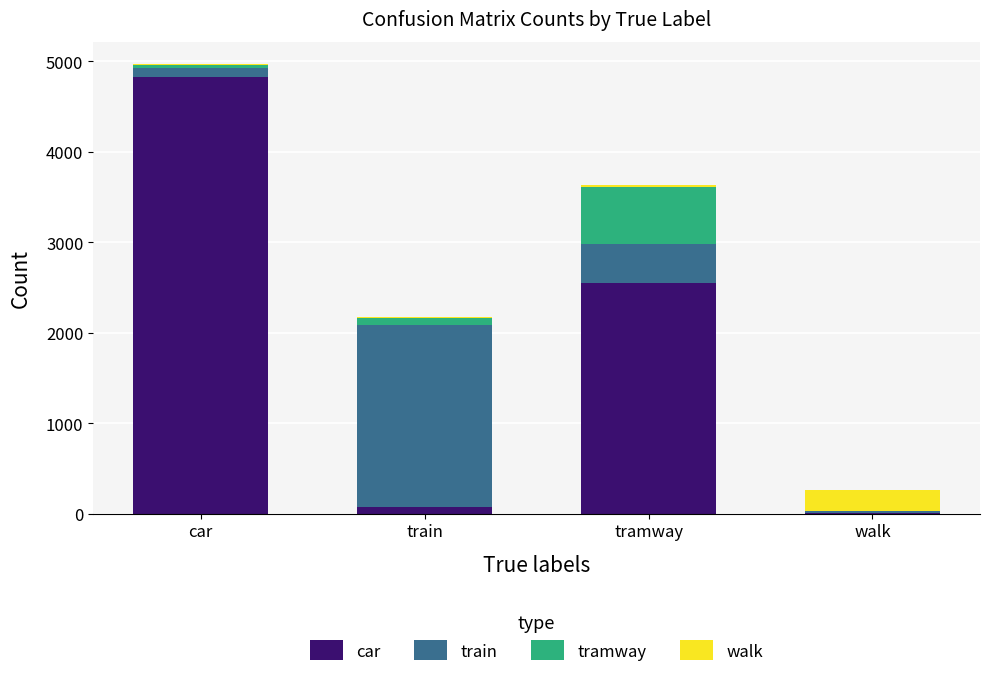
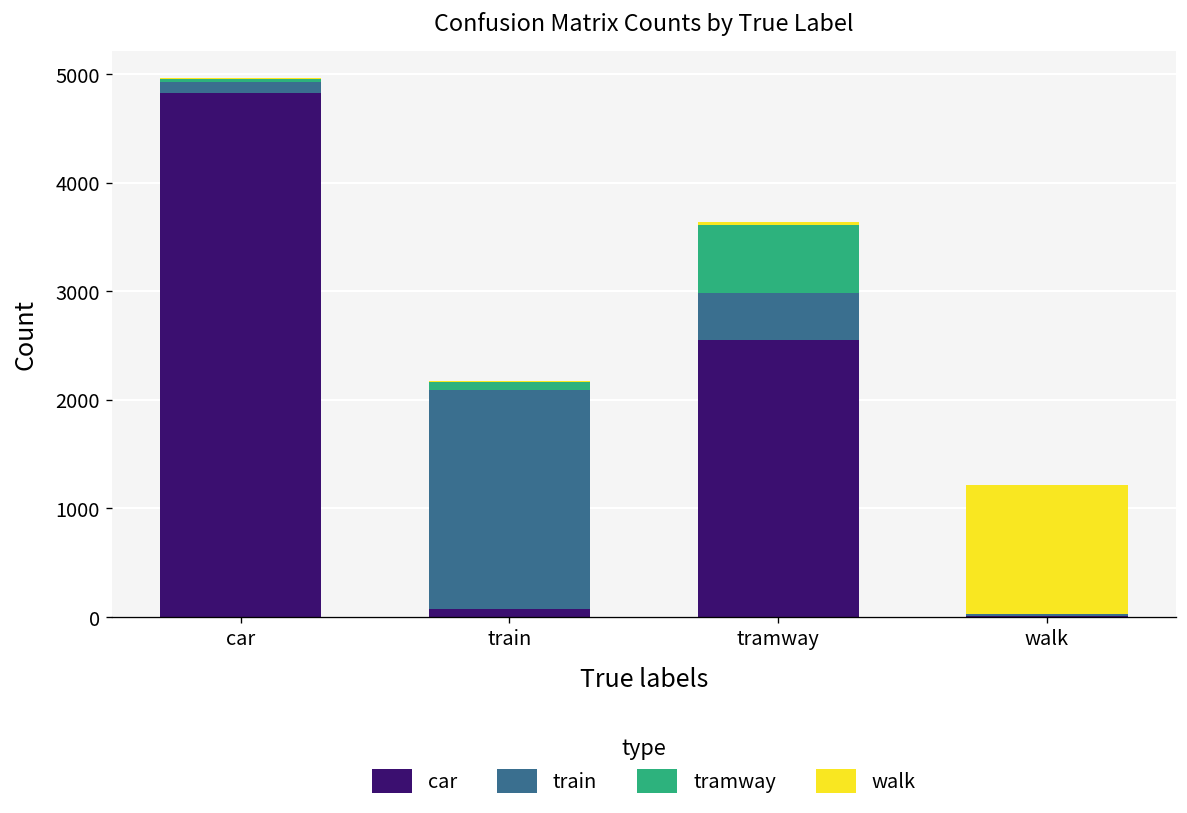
  {
    "car": {
      "car": 4800,
      "train": 100,
      "tramway": 2600
    },
    "train": {
      "car": 100,
      "train": 2000,
      "tramway": 400
    },
    "tramway": {
      "car": 0,
      "train": 100,
      "tramway": 600
    },
    "walk": {
      "tramway": 0,
-     "walk": 200
+     "walk": 1200
    }
  }
